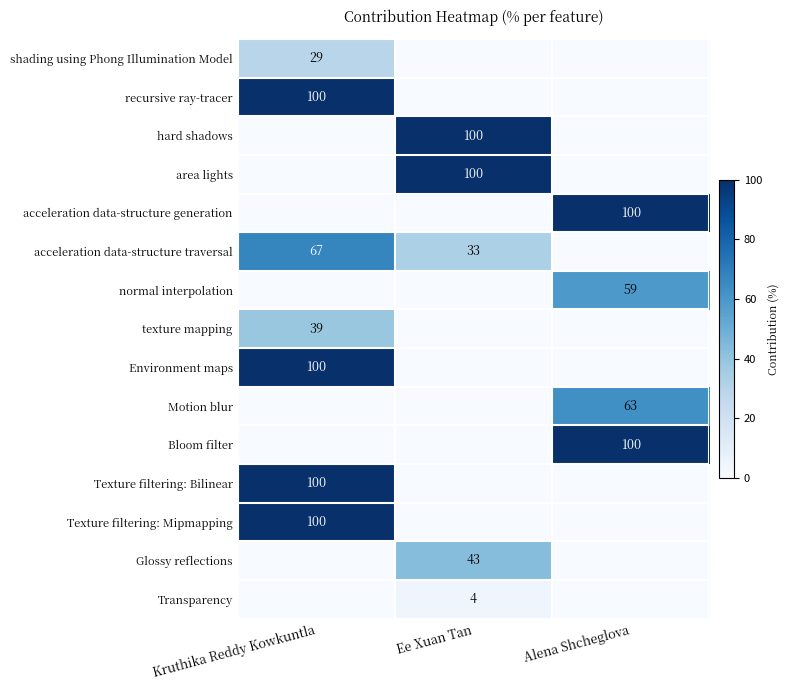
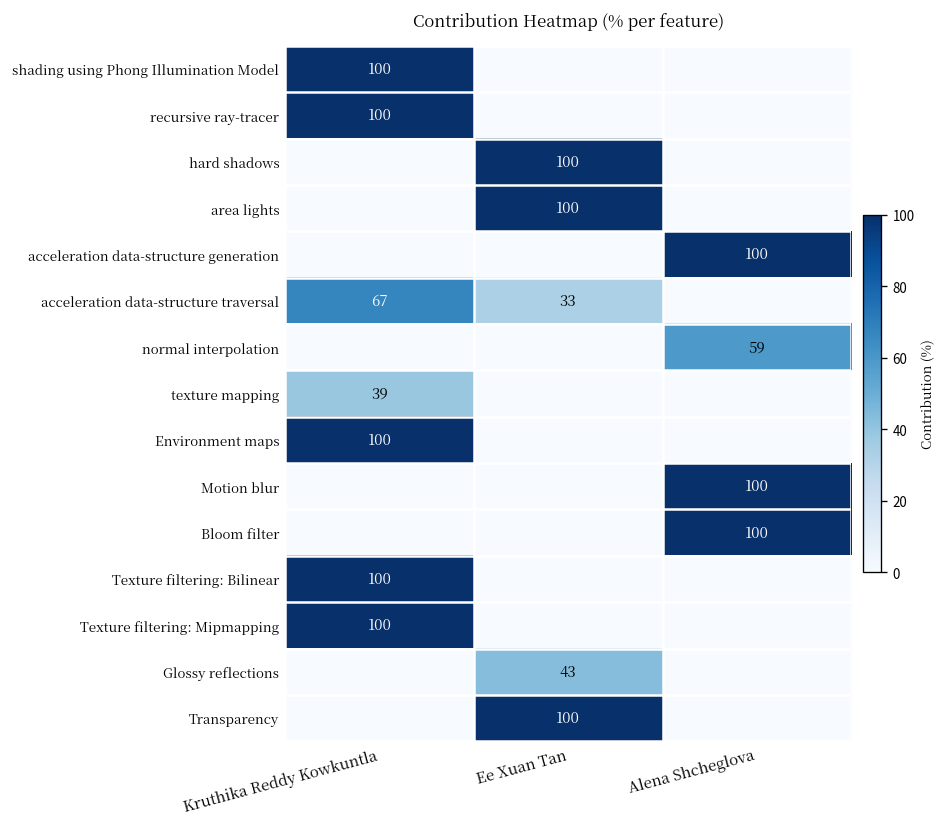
  {
    "shading using Phong Illumination Model": {
-     "Kruthika Reddy Kowkuntla": 29
+     "Kruthika Reddy Kowkuntla": 100
    },
    "recursive ray-tracer": {
      "Kruthika Reddy Kowkuntla": 100
    },
    "hard shadows": {
      "Ee Xuan Tan": 100
    },
    "area lights": {
      "Ee Xuan Tan": 100
    },
    "acceleration data-structure generation": {
      "Alena Shcheglova": 100
    },
    "acceleration data-structure traversal": {
      "Kruthika Reddy Kowkuntla": 67,
      "Ee Xuan Tan": 33
    },
    "normal interpolation": {
      "Alena Shcheglova": 59
    },
    "texture mapping": {
      "Kruthika Reddy Kowkuntla": 39
    },
    "Environment maps": {
      "Kruthika Reddy Kowkuntla": 100
    },
    "Motion blur": {
-     "Alena Shcheglova": 63
+     "Alena Shcheglova": 100
    },
    "Bloom filter": {
      "Alena Shcheglova": 100
    },
    "Texture filtering: Bilinear": {
      "Kruthika Reddy Kowkuntla": 100
    },
    "Texture filtering: Mipmapping": {
      "Kruthika Reddy Kowkuntla": 100
    },
    "Glossy reflections": {
      "Ee Xuan Tan": 43
    },
    "Transparency": {
-     "Ee Xuan Tan": 4
+     "Ee Xuan Tan": 100
    }
  }
